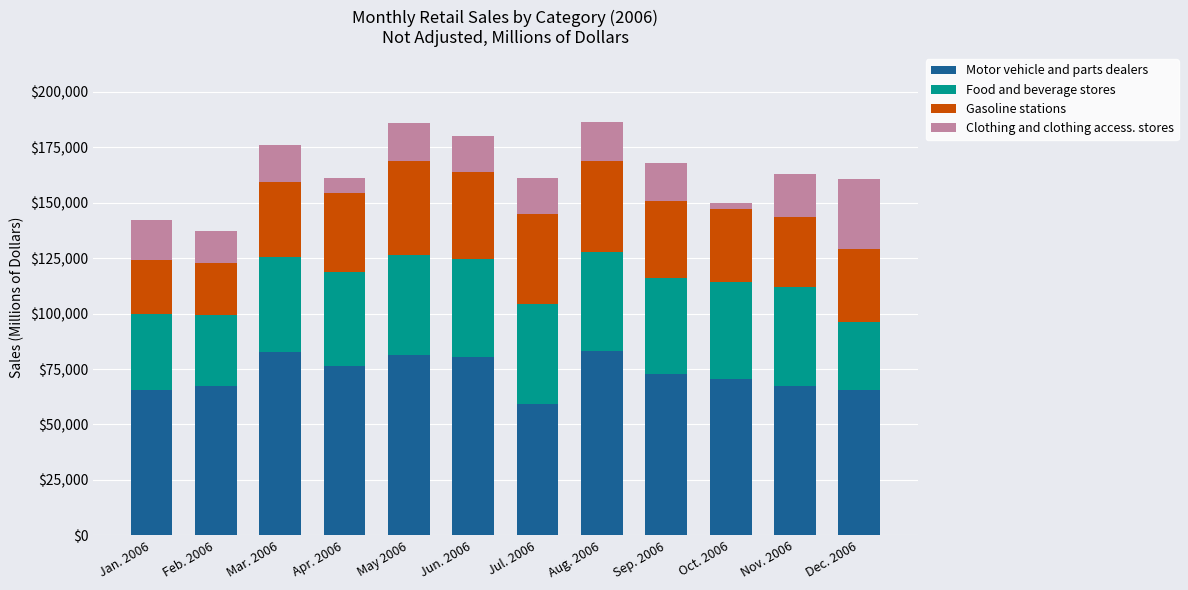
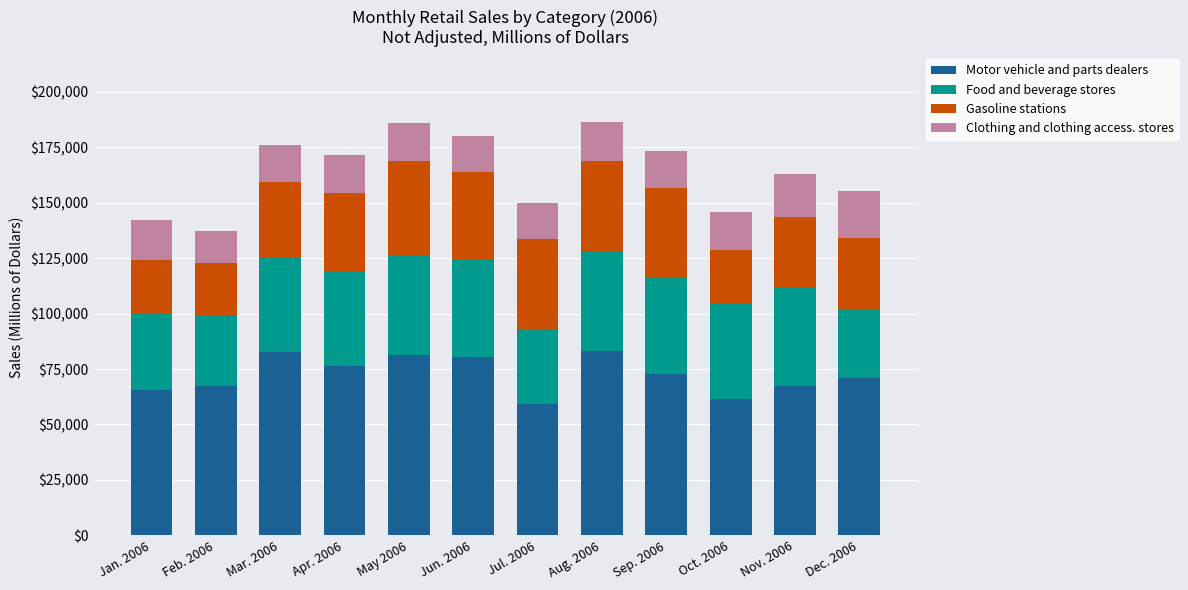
  {
    "Motor vehicle and parts dealers": {
      "Jan. 2006": "$66,000",
      "Feb. 2006": "$67,000",
      "Mar. 2006": "$83,000",
      "Apr. 2006": "$76,000",
      "May 2006": "$82,000",
      "Jun. 2006": "$81,000",
      "Jul. 2006": "$59,000",
      "Aug. 2006": "$83,000",
      "Sep. 2006": "$73,000",
-     "Oct. 2006": "$70,000",
+     "Oct. 2006": "$61,000",
      "Nov. 2006": "$68,000",
-     "Dec. 2006": "$66,000"
+     "Dec. 2006": "$71,000"
    },
    "Food and beverage stores": {
      "Jan. 2006": "$34,000",
      "Feb. 2006": "$32,000",
      "Mar. 2006": "$43,000",
      "Apr. 2006": "$42,000",
      "May 2006": "$45,000",
      "Jun. 2006": "$44,000",
-     "Jul. 2006": "$45,000",
+     "Jul. 2006": "$34,000",
      "Aug. 2006": "$45,000",
      "Sep. 2006": "$43,000",
      "Oct. 2006": "$44,000",
      "Nov. 2006": "$45,000",
      "Dec. 2006": "$31,000"
    },
    "Gasoline stations": {
      "Jan. 2006": "$24,000",
      "Feb. 2006": "$24,000",
      "Mar. 2006": "$34,000",
      "Apr. 2006": "$36,000",
      "May 2006": "$43,000",
      "Jun. 2006": "$39,000",
      "Jul. 2006": "$41,000",
      "Aug. 2006": "$41,000",
-     "Sep. 2006": "$35,000",
-     "Oct. 2006": "$33,000",
+     "Sep. 2006": "$40,000",
+     "Oct. 2006": "$24,000",
      "Nov. 2006": "$32,000",
      "Dec. 2006": "$33,000"
    },
    "Clothing and clothing access. stores": {
      "Jan. 2006": "$18,000",
      "Feb. 2006": "$14,000",
      "Mar. 2006": "$16,000",
-     "Apr. 2006": "$6,000",
+     "Apr. 2006": "$17,000",
      "May 2006": "$17,000",
      "Jun. 2006": "$17,000",
      "Jul. 2006": "$16,000",
      "Aug. 2006": "$18,000",
      "Sep. 2006": "$17,000",
-     "Oct. 2006": "$2,000",
+     "Oct. 2006": "$17,000",
      "Nov. 2006": "$19,000",
-     "Dec. 2006": "$31,000"
+     "Dec. 2006": "$21,000"
    }
  }
